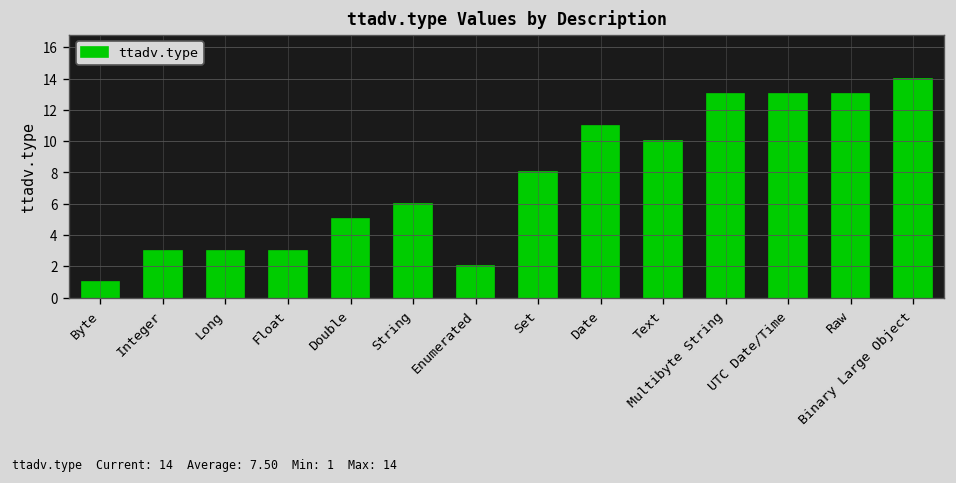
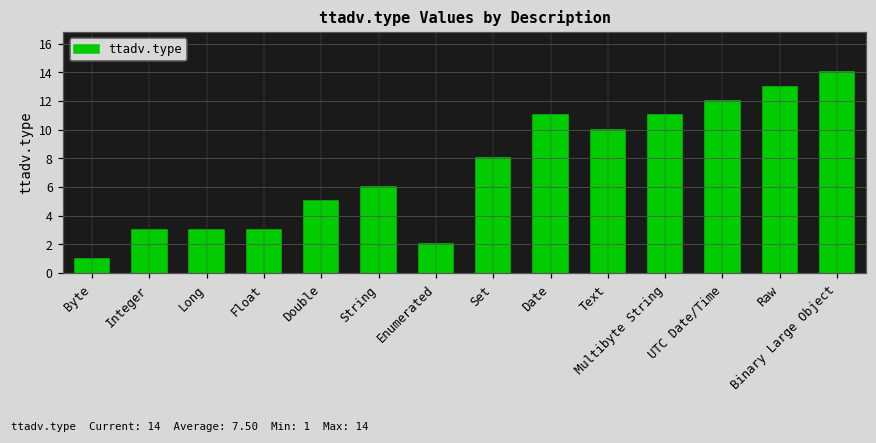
  {
    "Byte": 1,
    "Integer": 3,
    "Long": 3,
    "Float": 3,
    "Double": 5,
    "String": 6,
    "Enumerated": 2,
    "Set": 8,
    "Date": 11,
    "Text": 10,
-   "Multibyte String": 13,
-   "UTC Date/Time": 13,
+   "Multibyte String": 11,
+   "UTC Date/Time": 12,
    "Raw": 13,
    "Binary Large Object": 14
  }
